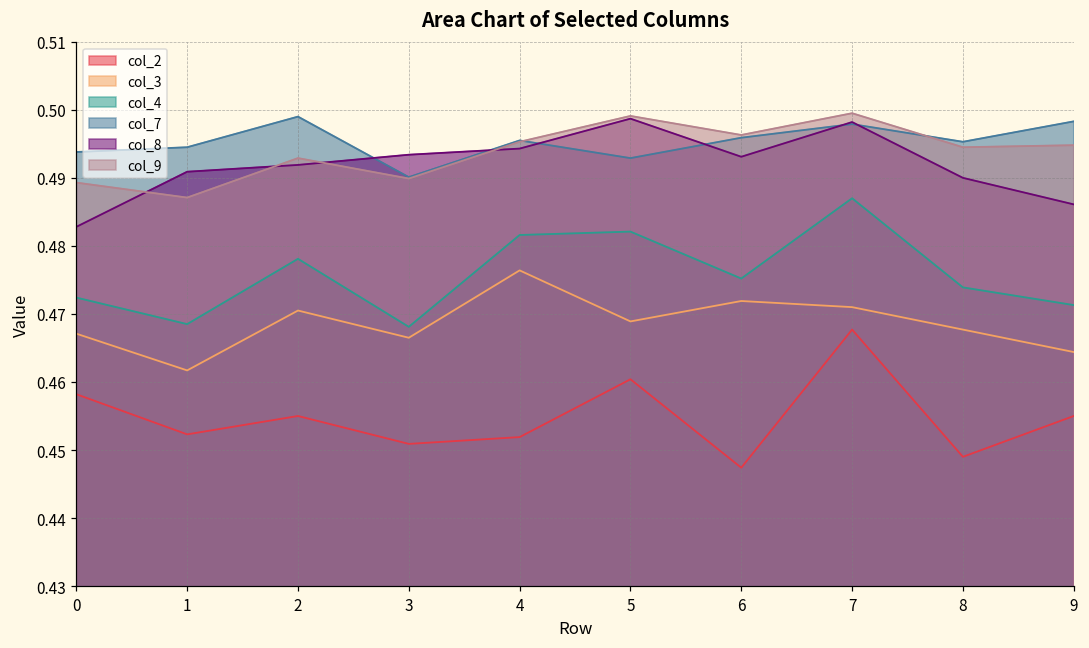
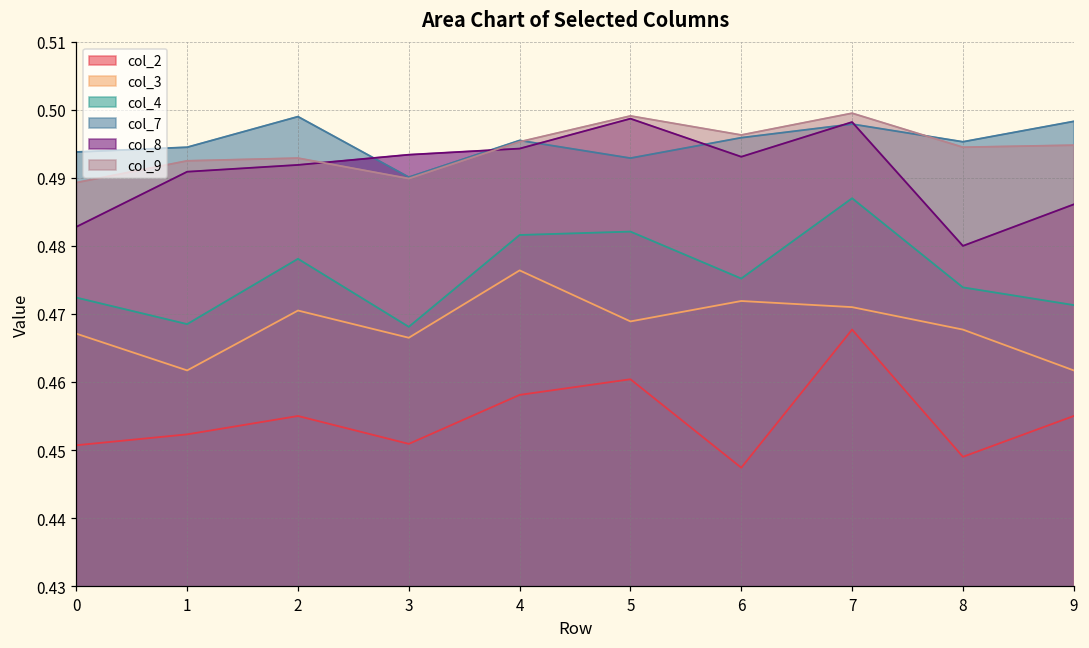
  {
    "col_2": {
-     "0": 0.458,
+     "0": 0.451,
      "1": 0.452,
      "2": 0.455,
      "3": 0.451,
-     "4": 0.452,
+     "4": 0.458,
      "5": 0.460,
      "6": 0.447,
      "7": 0.468,
      "8": 0.449,
      "9": 0.455
    },
    "col_3": {
      "0": 0.467,
      "1": 0.462,
      "2": 0.471,
      "3": 0.467,
      "4": 0.476,
      "5": 0.469,
      "6": 0.472,
      "7": 0.471,
      "8": 0.468,
-     "9": 0.464
+     "9": 0.462
    },
    "col_8": {
      "0": 0.483,
      "1": 0.491,
      "2": 0.492,
      "3": 0.493,
      "4": 0.494,
      "6": 0.493,
-     "8": 0.49,
+     "8": 0.48,
      "9": 0.486
    },
    "col_9": {
      "0": 0.489,
-     "1": 0.487,
+     "1": 0.493,
      "2": 0.493,
      "7": 0.500,
      "8": 0.495,
      "9": 0.495
    }
  }
